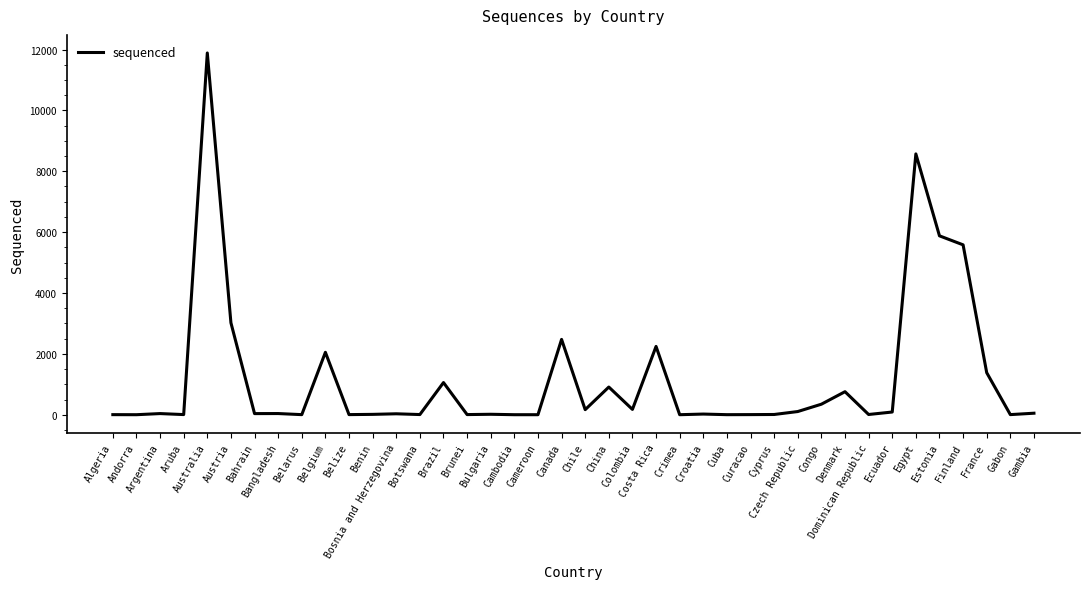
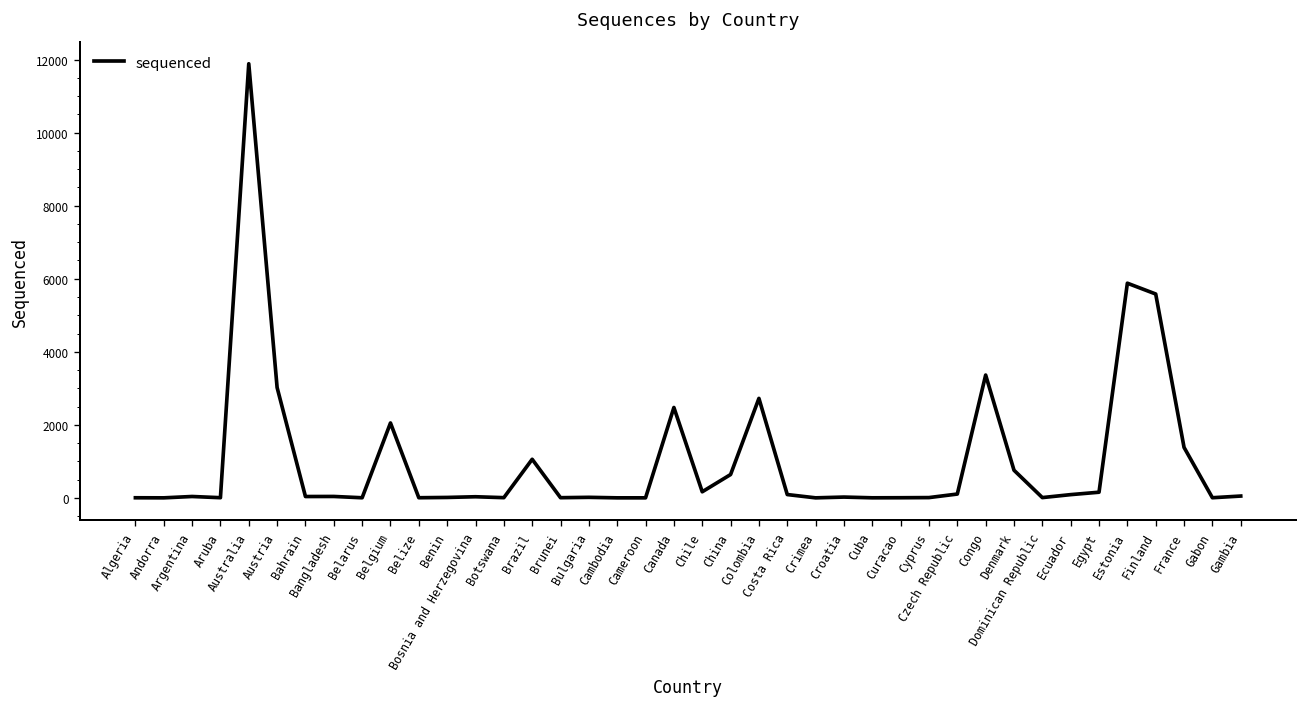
  {
    "Algeria": 0,
    "Andorra": 0,
    "Argentina": 0,
    "Aruba": 0,
    "Australia": 11900,
    "Austria": 3000,
    "Bahrain": 0,
    "Bangladesh": 0,
    "Belarus": 0,
    "Belgium": 2100,
    "Belize": 0,
    "Benin": 0,
    "Bosnia and Herzegovina": 0,
    "Botswana": 0,
    "Brazil": 1100,
    "Brunei": 0,
    "Bulgaria": 0,
    "Cambodia": 0,
    "Cameroon": 0,
    "Canada": 2500,
    "Chile": 200,
-   "China": 900,
-   "Colombia": 200,
-   "Costa Rica": 2200,
+   "China": 600,
+   "Colombia": 2700,
+   "Costa Rica": 100,
    "Crimea": 0,
    "Croatia": 0,
    "Cuba": 0,
    "Curacao": 0,
    "Cyprus": 0,
    "Czech Republic": 100,
-   "Congo": 300,
+   "Congo": 3400,
    "Denmark": 800,
    "Dominican Republic": 0,
    "Ecuador": 100,
-   "Egypt": 8600,
+   "Egypt": 200,
    "Estonia": 5900,
    "Finland": 5600,
    "France": 1400,
    "Gabon": 0,
    "Gambia": 100
  }
